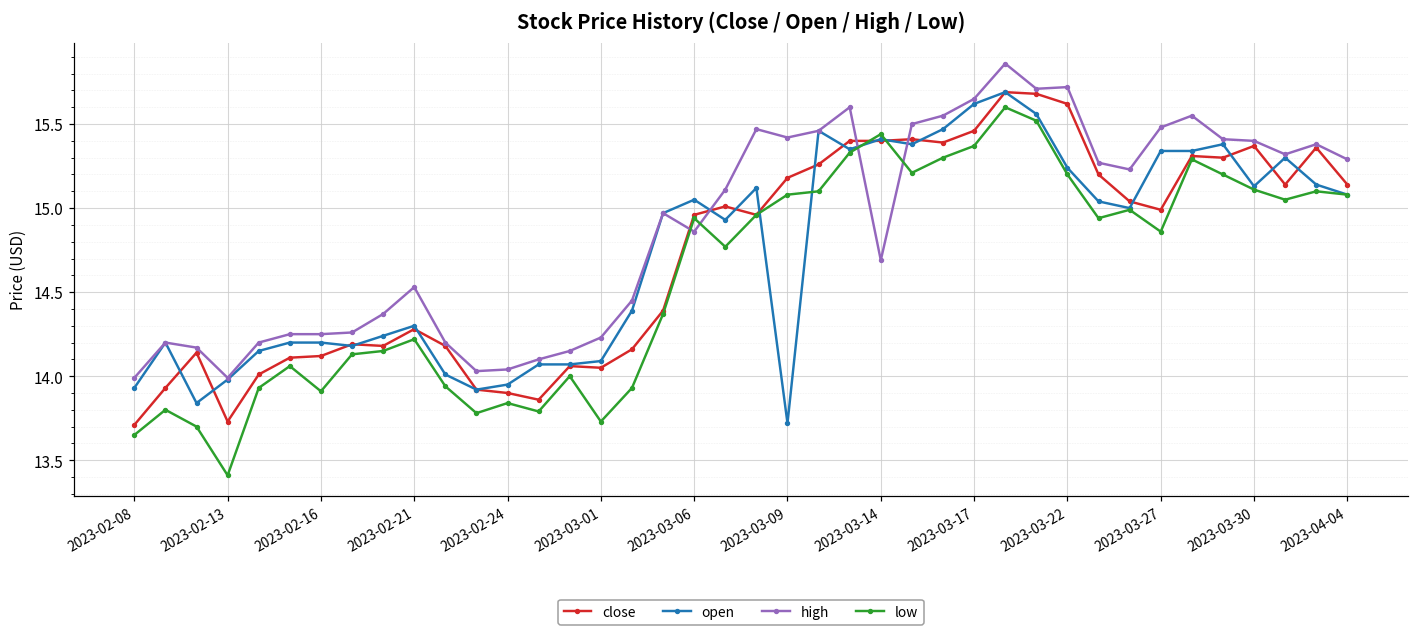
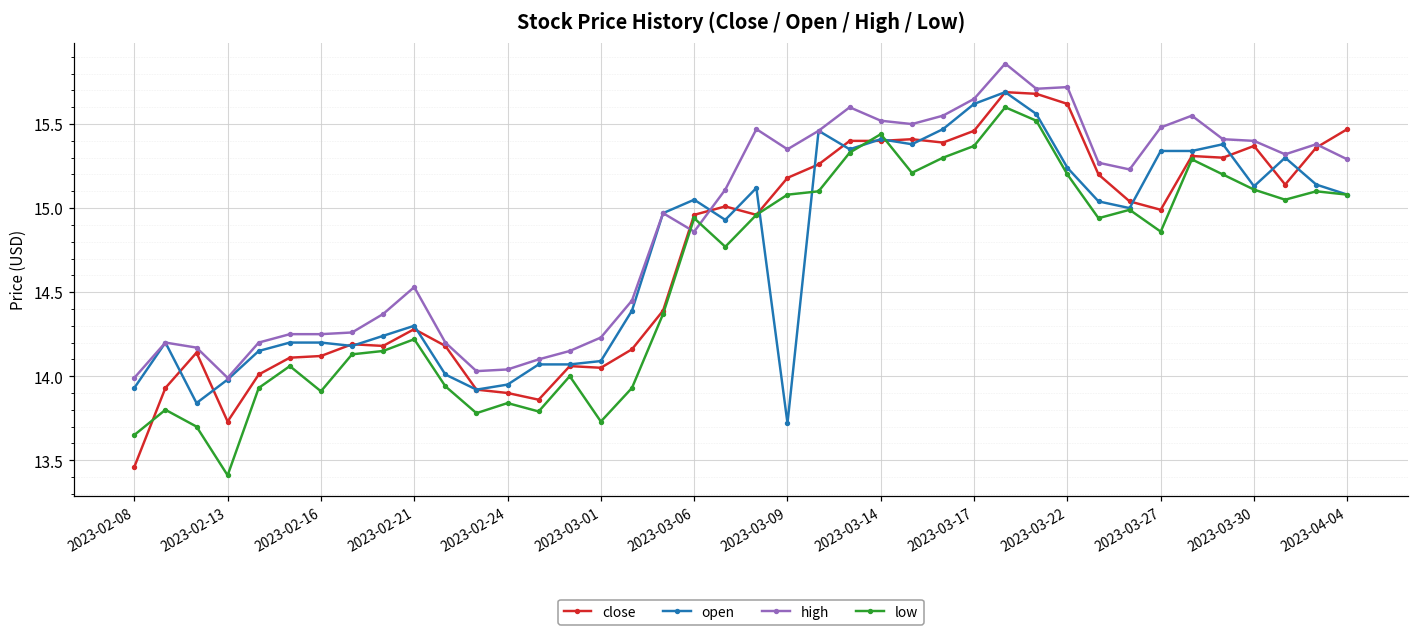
  {
    "close": {
-     "2023-02-08": 13.71,
+     "2023-02-08": 13.46,
      "2023-02-13": 13.73,
      "2023-02-16": 14.12,
      "2023-02-21": 14.28,
      "2023-02-24": 13.90,
      "2023-03-01": 14.05,
      "2023-03-06": 14.96,
      "2023-03-09": 15.18,
      "2023-03-17": 15.46,
      "2023-03-22": 15.62,
      "2023-03-27": 14.99,
      "2023-03-30": 15.37,
-     "2023-04-04": 15.14
+     "2023-04-04": 15.47
    },
    "open": {
      "2023-02-08": 13.93,
      "2023-02-16": 14.20,
      "2023-02-21": 14.30,
      "2023-02-24": 13.95,
      "2023-03-01": 14.09,
      "2023-03-06": 15.05,
      "2023-03-09": 13.72,
      "2023-03-17": 15.62,
      "2023-03-22": 15.24,
      "2023-03-27": 15.34,
      "2023-03-30": 15.13
    },
    "high": {
      "2023-02-08": 13.99,
      "2023-02-16": 14.25,
      "2023-02-21": 14.53,
      "2023-02-24": 14.04,
      "2023-03-01": 14.23,
      "2023-03-06": 14.86,
-     "2023-03-09": 15.42,
-     "2023-03-14": 14.69,
+     "2023-03-09": 15.35,
+     "2023-03-14": 15.52,
      "2023-03-17": 15.65,
      "2023-03-22": 15.72,
      "2023-03-27": 15.48,
      "2023-03-30": 15.40,
      "2023-04-04": 15.29
    },
    "low": {
      "2023-02-08": 13.65,
      "2023-02-13": 13.41,
      "2023-02-16": 13.91,
      "2023-02-21": 14.22,
      "2023-02-24": 13.84,
      "2023-03-01": 13.73,
      "2023-03-06": 14.94,
      "2023-03-09": 15.08,
      "2023-03-14": 15.44,
      "2023-03-17": 15.37,
      "2023-03-22": 15.20,
      "2023-03-27": 14.86,
      "2023-03-30": 15.11
    }
  }
